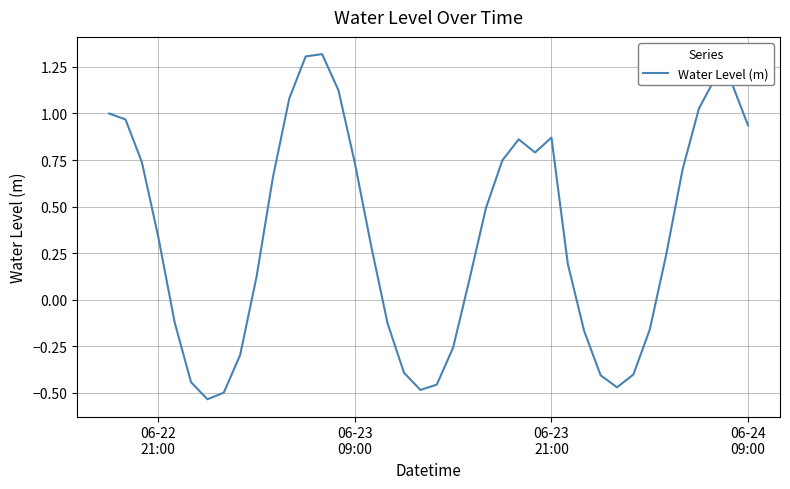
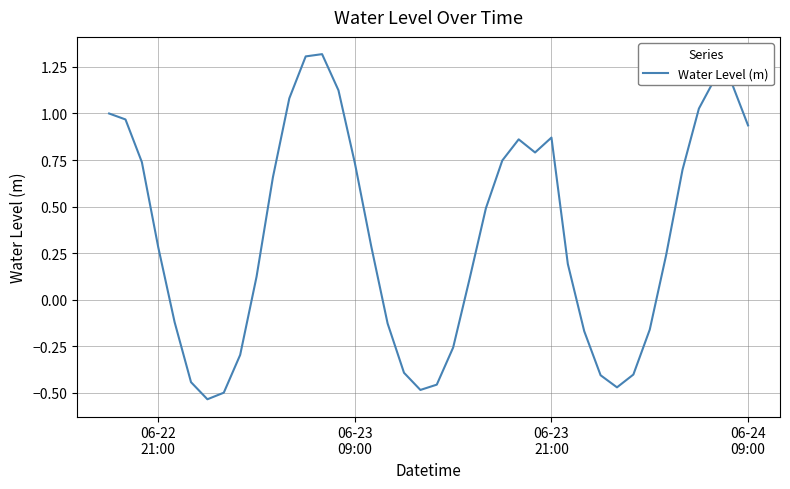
  {
-   "06-22 21:00": 0.34,
+   "06-22 21:00": 0.28,
    "06-23 09:00": 0.73,
    "06-23 21:00": 0.87,
    "06-24 09:00": 0.94
  }
